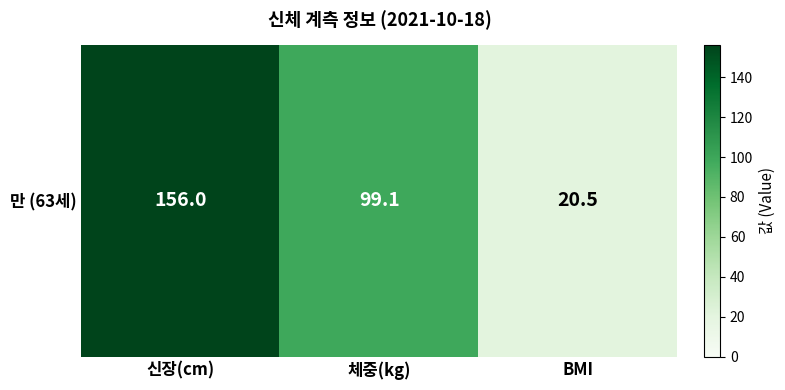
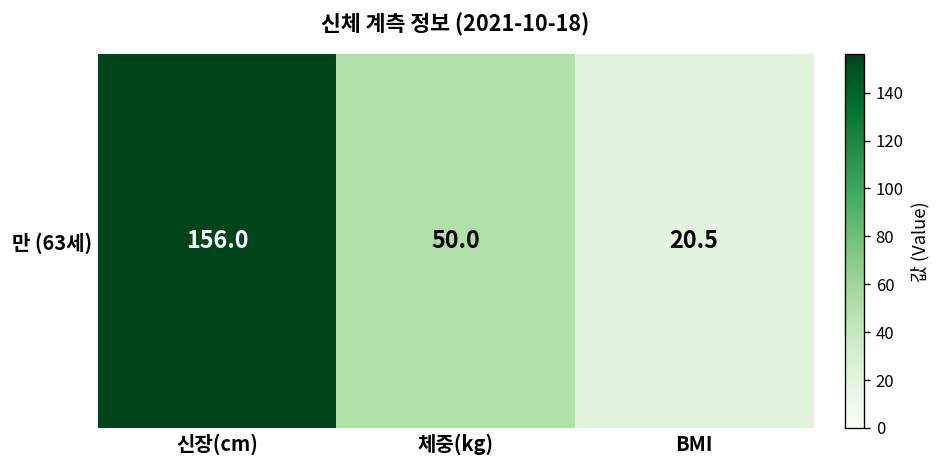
  {
    "만 (63세)": {
      "신장(cm)": 156.0,
-     "체중(kg)": 99.1,
+     "체중(kg)": 50.0,
      "BMI": 20.5
    }
  }
